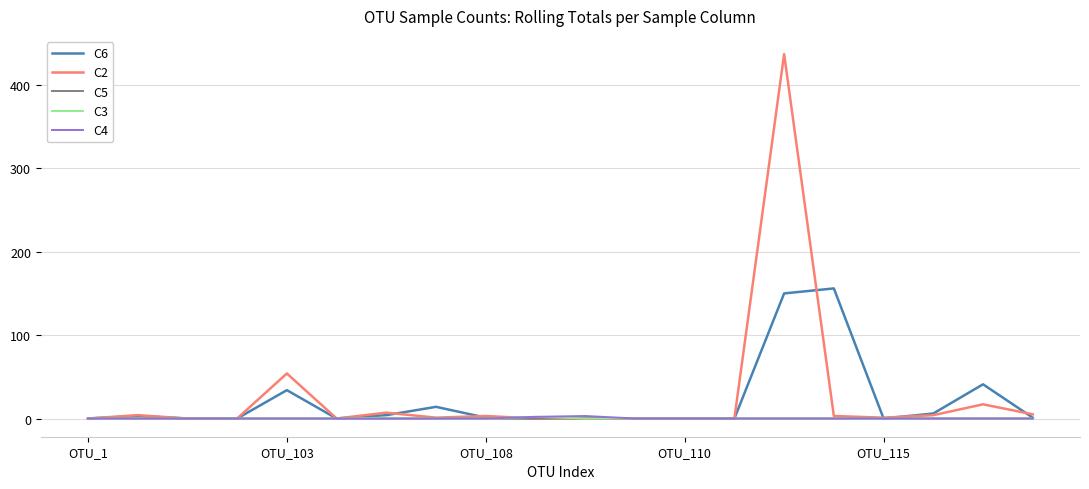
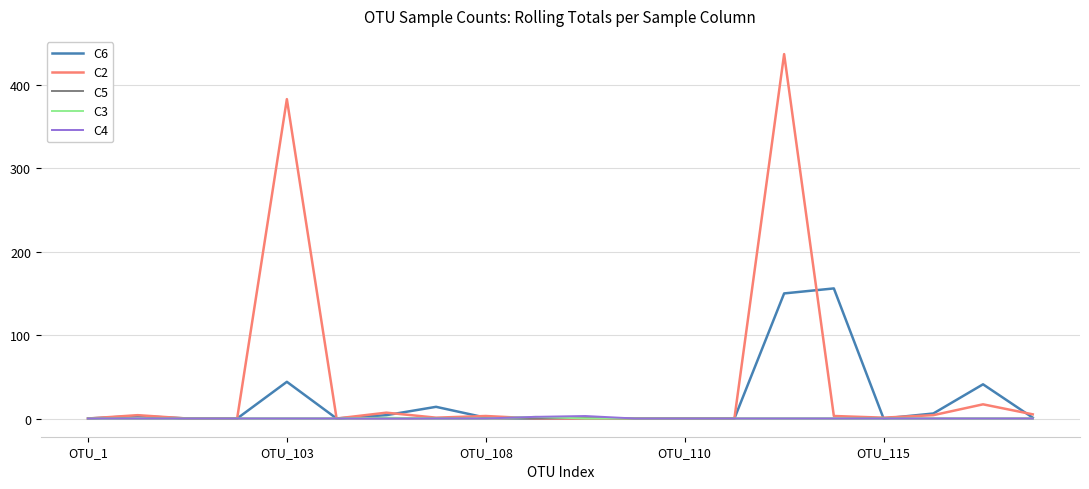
  {
    "C6": {
-     "OTU_103": 30
+     "OTU_103": 40
    },
    "C2": {
-     "OTU_103": 50
+     "OTU_103": 380
    }
  }
